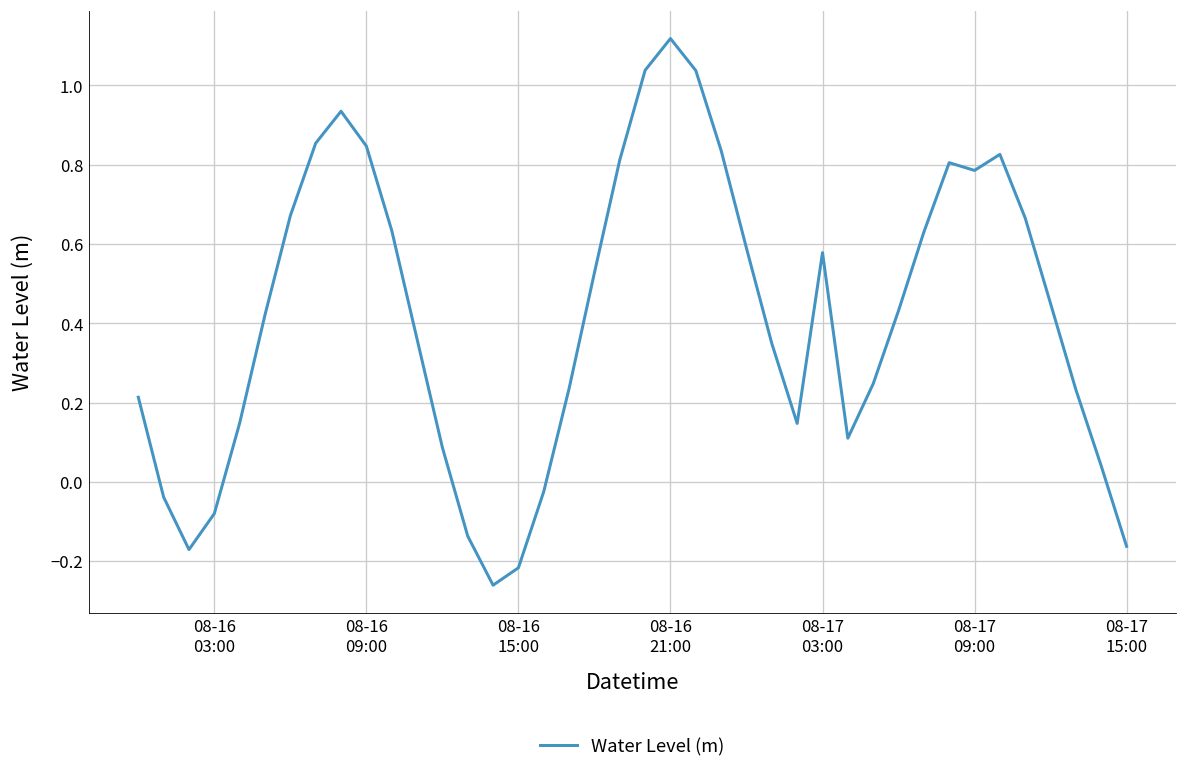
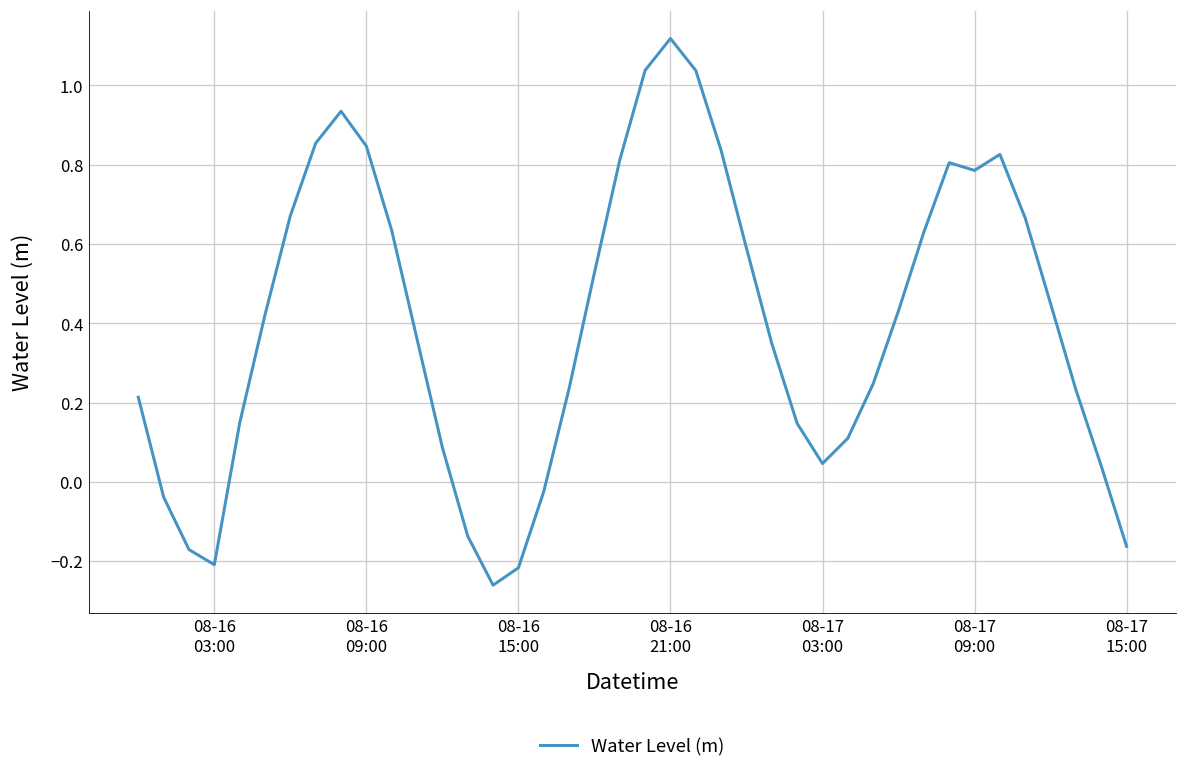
  {
-   "08-16 03:00": -0.08,
+   "08-16 03:00": -0.21,
    "08-16 09:00": 0.85,
    "08-16 15:00": -0.22,
    "08-16 21:00": 1.12,
-   "08-17 03:00": 0.58,
+   "08-17 03:00": 0.05,
    "08-17 09:00": 0.79,
    "08-17 15:00": -0.16
  }
